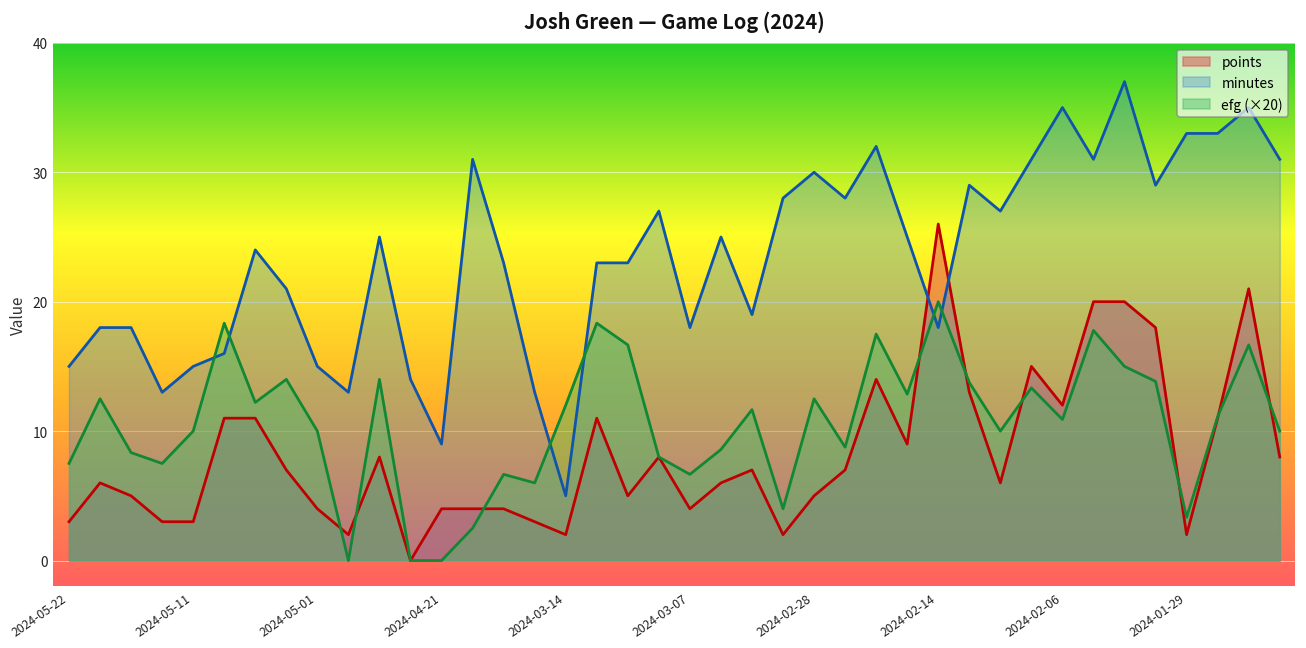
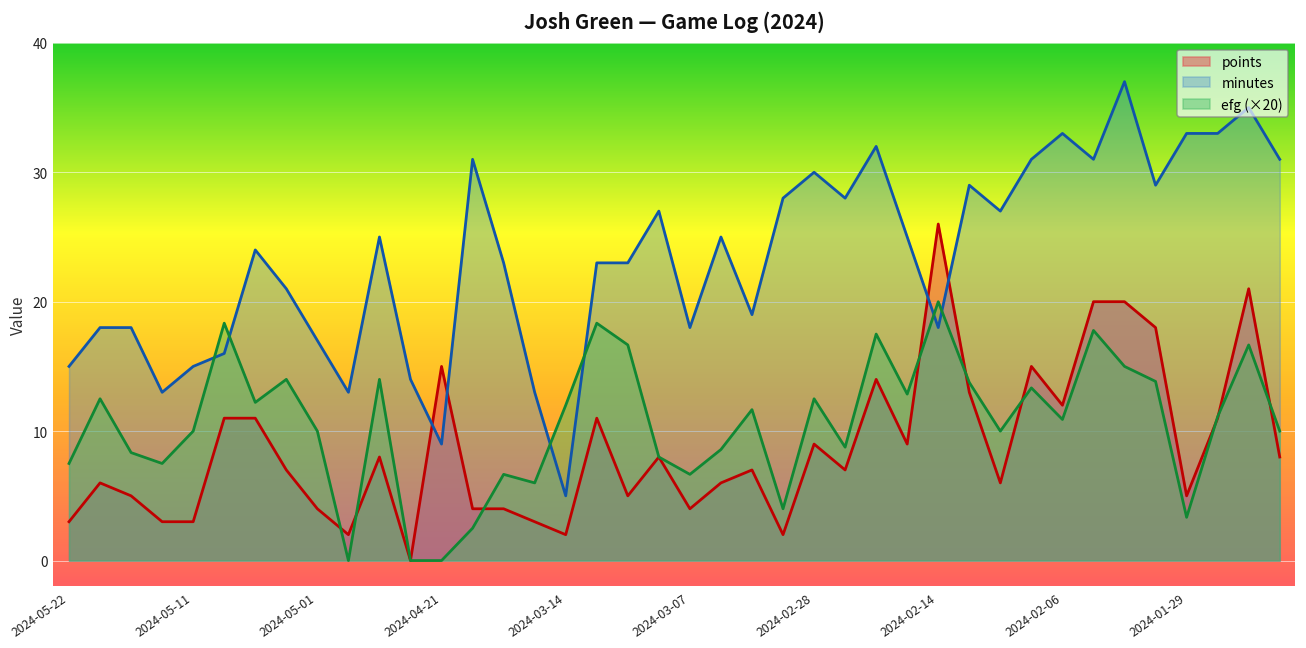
  {
    "points": {
      "2024-05-22": 3,
      "2024-05-11": 3,
      "2024-05-01": 4,
-     "2024-04-21": 4,
+     "2024-04-21": 15,
      "2024-03-14": 2,
      "2024-03-07": 4,
-     "2024-02-28": 5,
+     "2024-02-28": 9,
      "2024-02-14": 26,
      "2024-02-06": 12,
-     "2024-01-29": 2
+     "2024-01-29": 5
    },
    "minutes": {
      "2024-05-22": 15,
      "2024-05-11": 15,
-     "2024-05-01": 15,
+     "2024-05-01": 17,
      "2024-04-21": 9,
      "2024-03-14": 5,
      "2024-03-07": 18,
      "2024-02-28": 30,
      "2024-02-14": 18,
-     "2024-02-06": 35,
+     "2024-02-06": 33,
      "2024-01-29": 33
    },
    "efg (×20)": {
      "2024-05-22": 7.5,
      "2024-05-11": 10,
      "2024-05-01": 10,
      "2024-04-21": 0,
      "2024-03-14": 12,
      "2024-03-07": 6.7,
      "2024-02-28": 12.5,
      "2024-02-14": 20,
      "2024-02-06": 11,
      "2024-01-29": 3.3
    }
  }
